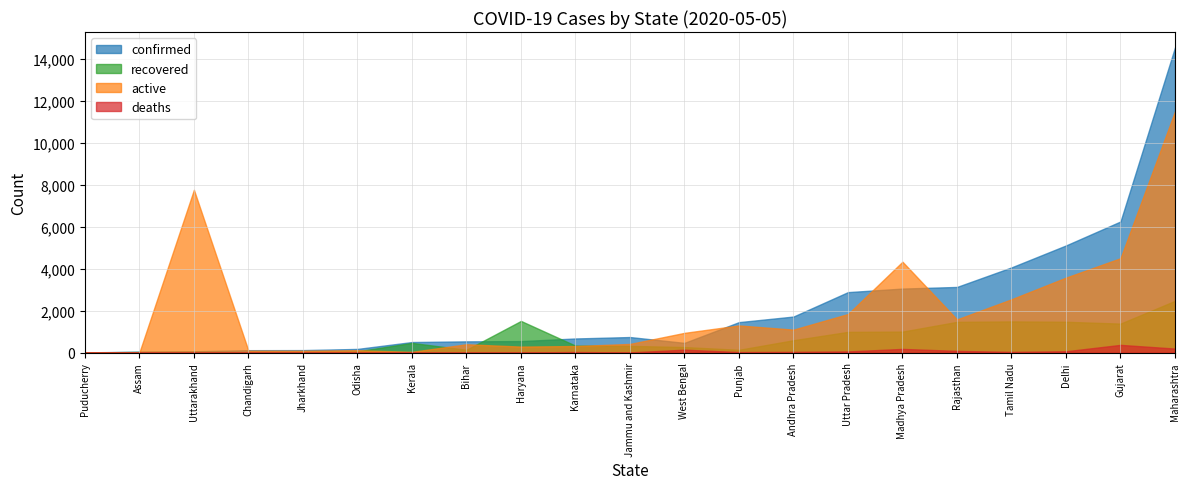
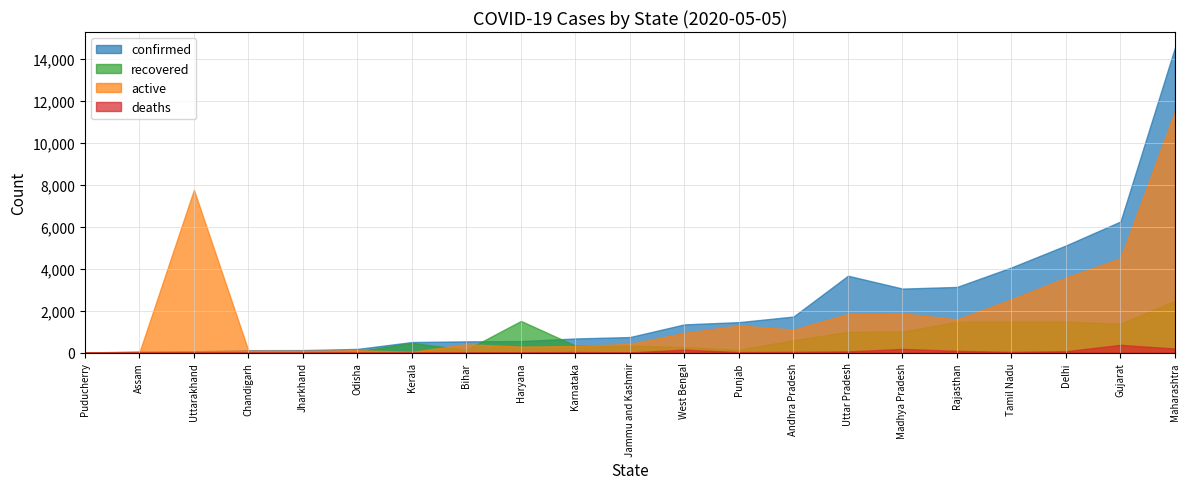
  {
    "confirmed": {
      "Bihar": "500",
      "Haryana": "500",
      "Karnataka": "700",
      "Jammu and Kashmir": "700",
-     "West Bengal": "500",
+     "West Bengal": "1,300",
      "Punjab": "1,500",
      "Andhra Pradesh": "1,700",
-     "Uttar Pradesh": "2,900",
+     "Uttar Pradesh": "3,700",
      "Madhya Pradesh": "3,000",
      "Rajasthan": "3,100",
      "Tamil Nadu": "4,100",
      "Delhi": "5,100",
      "Gujarat": "6,200",
      "Maharashtra": "14,500"
    },
    "recovered": {
      "Bihar": "100",
      "Haryana": "1,500",
      "West Bengal": "300",
      "Andhra Pradesh": "600",
      "Uttar Pradesh": "1,000",
      "Madhya Pradesh": "1,000",
      "Tamil Nadu": "1,500",
      "Delhi": "1,500",
      "Gujarat": "1,400",
      "Maharashtra": "2,500"
    },
    "active": {
      "Uttarakhand": "7,800",
      "Bihar": "400",
      "Haryana": "300",
      "West Bengal": "900",
      "Punjab": "1,300",
      "Andhra Pradesh": "1,100",
      "Uttar Pradesh": "1,800",
-     "Madhya Pradesh": "4,300",
+     "Madhya Pradesh": "1,900",
      "Tamil Nadu": "2,500",
      "Delhi": "3,600",
      "Gujarat": "4,500",
      "Maharashtra": "11,500"
    },
    "deaths": {
      "West Bengal": "100",
      "Madhya Pradesh": "200",
      "Gujarat": "400",
      "Maharashtra": "200"
    }
  }
